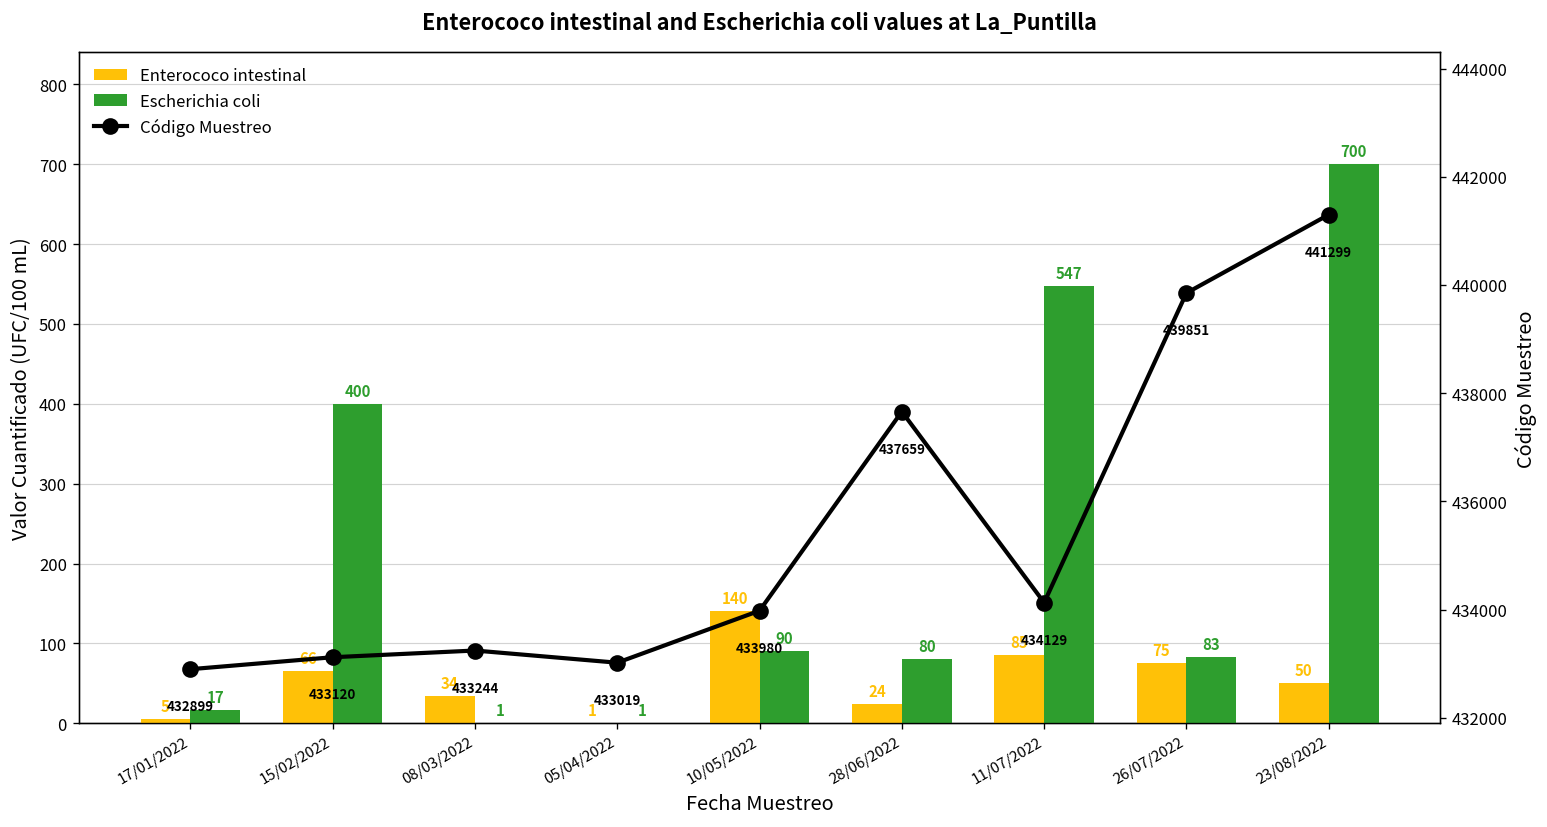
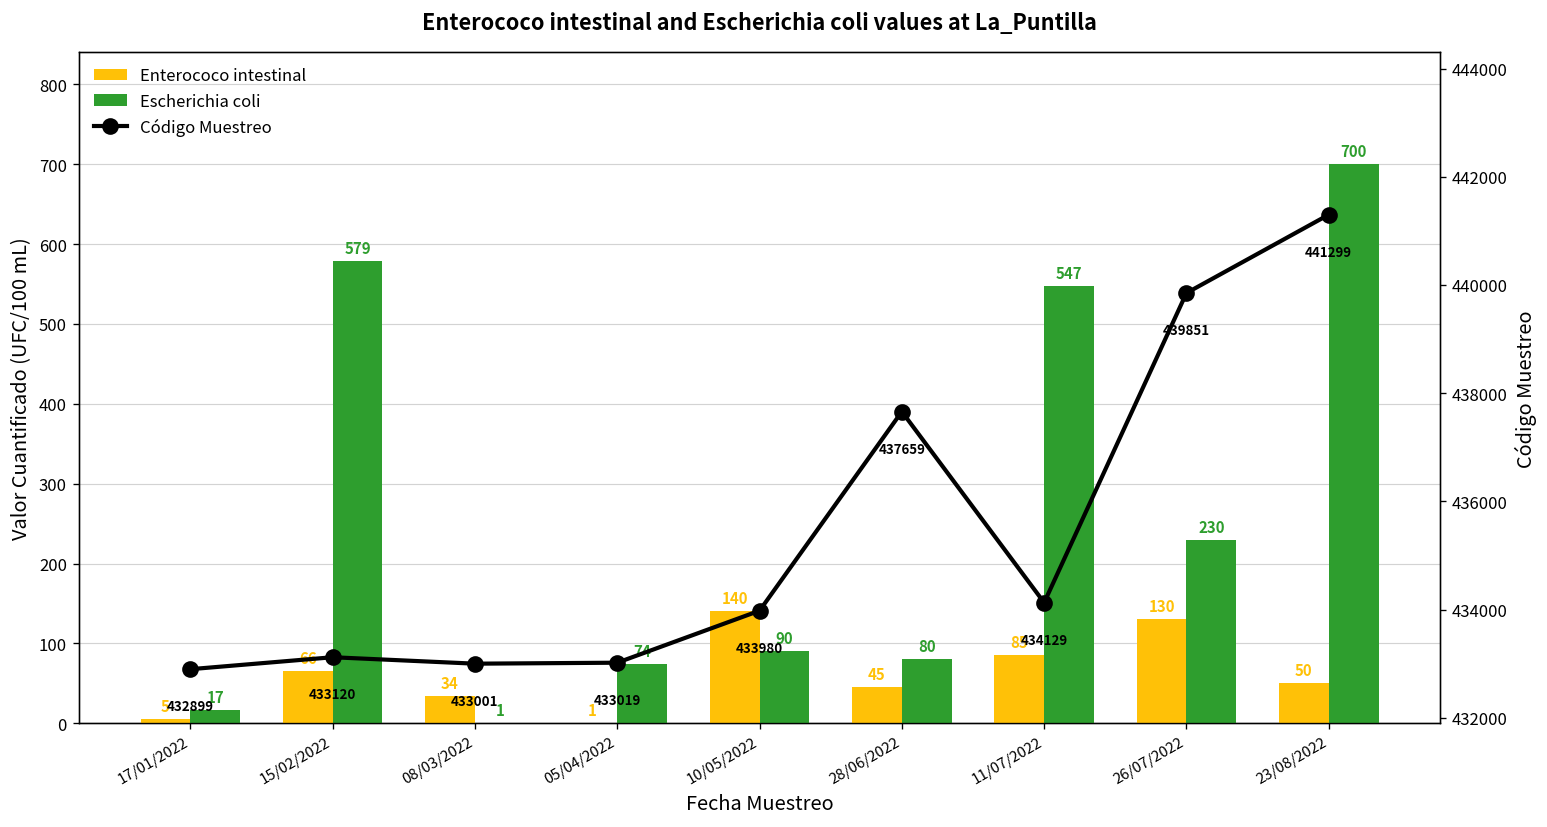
  {
    "Enterococo intestinal": {
      "15/02/2022": 66,
      "08/03/2022": 34,
      "05/04/2022": 1,
      "10/05/2022": 140,
-     "28/06/2022": 24,
-     "26/07/2022": 75,
+     "28/06/2022": 45,
+     "26/07/2022": 130,
      "23/08/2022": 50
    },
    "Escherichia coli": {
-     "15/02/2022": 400,
-     "05/04/2022": 1,
+     "15/02/2022": 579,
+     "05/04/2022": 74,
      "28/06/2022": 80,
      "11/07/2022": 547,
-     "26/07/2022": 83,
+     "26/07/2022": 230,
      "23/08/2022": 700
    },
    "Código Muestreo": {
      "17/01/2022": 432899,
      "15/02/2022": 433120,
-     "08/03/2022": 433244,
+     "08/03/2022": 433001,
      "05/04/2022": 433019,
      "10/05/2022": 433980,
      "28/06/2022": 437659,
      "11/07/2022": 434129,
      "26/07/2022": 439851,
      "23/08/2022": 441299
    }
  }
